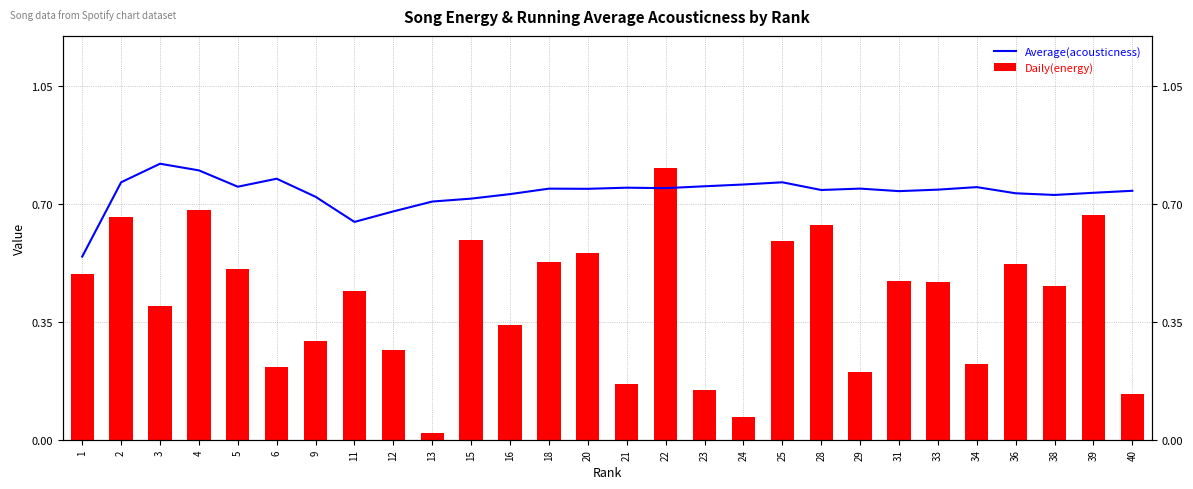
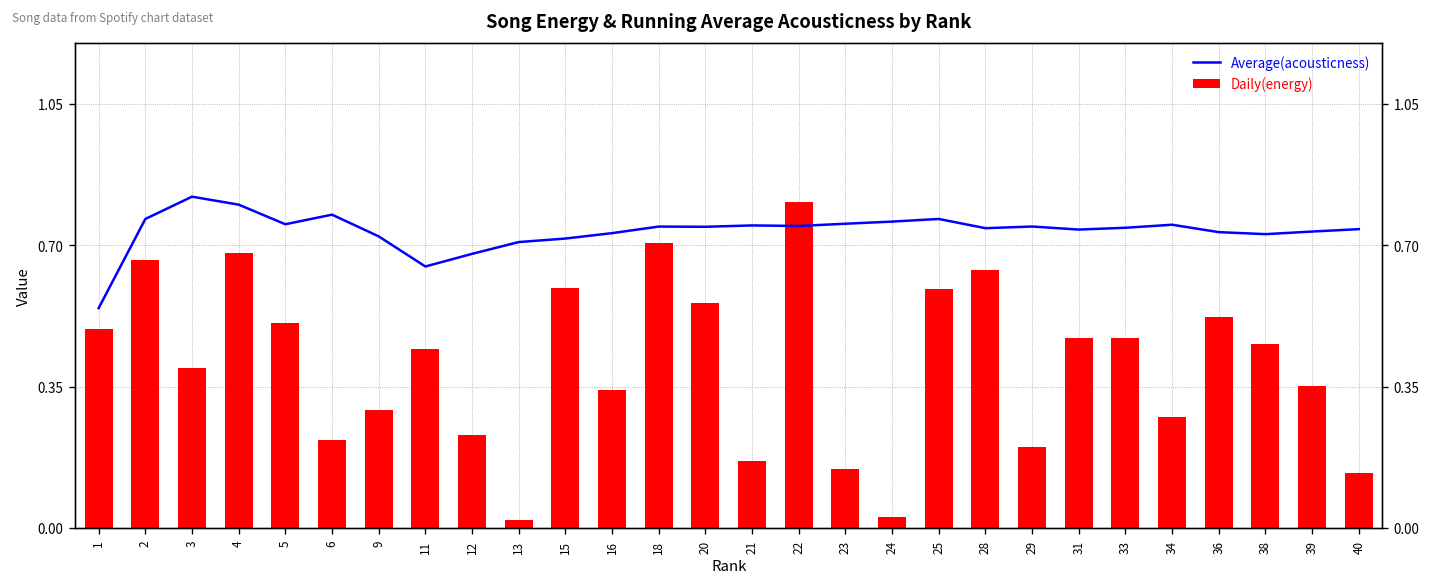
  {
    "Average(acousticness)": {
      "1": 0.54,
      "2": 0.76,
      "3": 0.82,
      "4": 0.80,
      "5": 0.75,
      "6": 0.78,
      "9": 0.72,
      "11": 0.65,
      "12": 0.68,
      "13": 0.71,
      "15": 0.72,
      "16": 0.73,
      "18": 0.75,
      "20": 0.75,
      "21": 0.75,
      "22": 0.75,
      "23": 0.75,
      "24": 0.76,
      "25": 0.76,
      "28": 0.74,
      "29": 0.75,
      "31": 0.74,
      "33": 0.74,
      "34": 0.75,
      "36": 0.73,
      "38": 0.73,
      "39": 0.73,
      "40": 0.74
    },
    "Daily(energy)": {
      "1": 0.49,
      "2": 0.66,
      "3": 0.40,
      "4": 0.68,
      "5": 0.51,
      "6": 0.22,
      "9": 0.29,
      "11": 0.44,
-     "12": 0.27,
+     "12": 0.23,
      "13": 0.02,
      "15": 0.59,
      "16": 0.34,
-     "18": 0.53,
+     "18": 0.71,
      "20": 0.56,
      "21": 0.17,
      "22": 0.81,
      "23": 0.15,
-     "24": 0.07,
+     "24": 0.03,
      "25": 0.59,
      "28": 0.64,
      "29": 0.20,
      "31": 0.47,
      "33": 0.47,
-     "34": 0.22,
+     "34": 0.27,
      "36": 0.52,
      "38": 0.46,
-     "39": 0.67,
+     "39": 0.35,
      "40": 0.14
    }
  }
